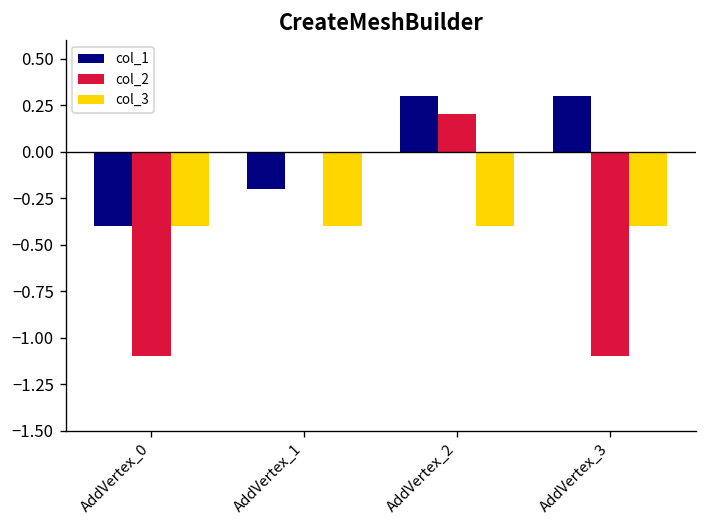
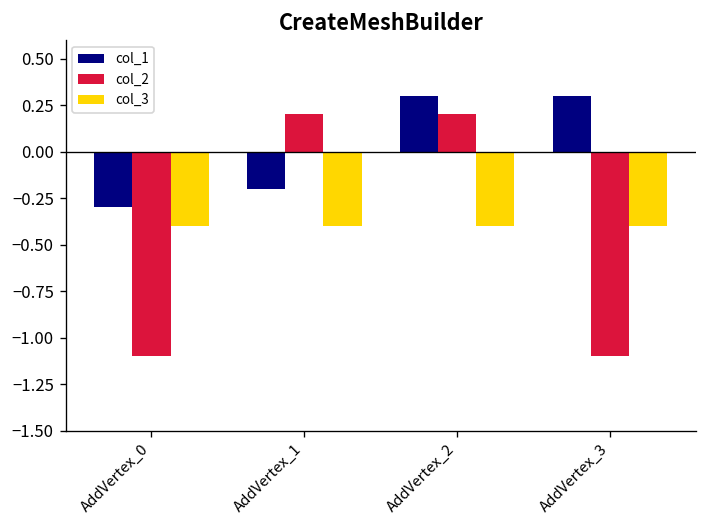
  {
    "col_1": {
-     "AddVertex_0": -0.4,
+     "AddVertex_0": -0.3,
      "AddVertex_1": -0.2,
      "AddVertex_2": 0.3,
      "AddVertex_3": 0.3
    },
    "col_2": {
      "AddVertex_0": -1.1,
-     "AddVertex_1": 0.0,
+     "AddVertex_1": 0.2,
      "AddVertex_2": 0.2,
      "AddVertex_3": -1.1
    },
    "col_3": {
      "AddVertex_0": -0.4,
      "AddVertex_1": -0.4,
      "AddVertex_2": -0.4,
      "AddVertex_3": -0.4
    }
  }
